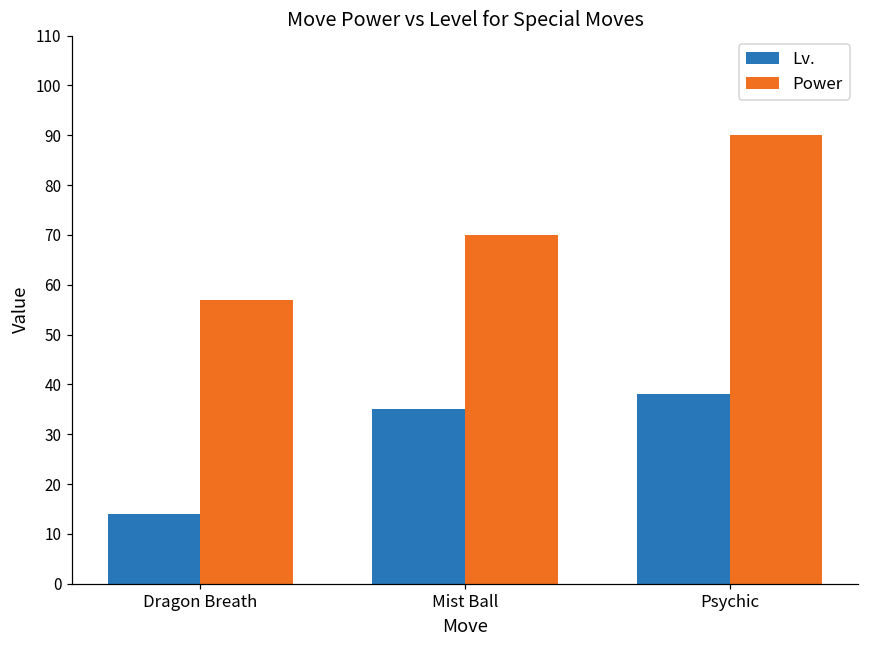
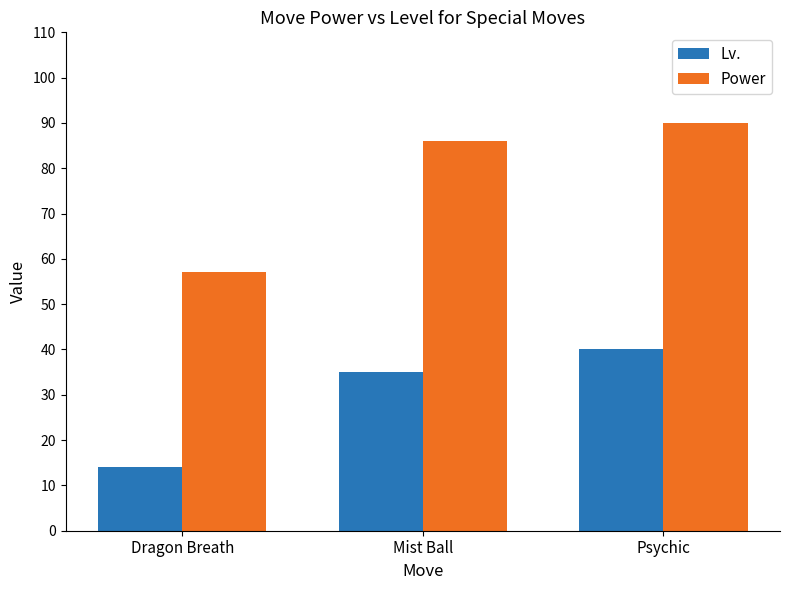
  {
    "Lv.": {
      "Dragon Breath": 14,
      "Mist Ball": 35,
-     "Psychic": 38
+     "Psychic": 40
    },
    "Power": {
      "Dragon Breath": 57,
-     "Mist Ball": 70,
+     "Mist Ball": 86,
      "Psychic": 90
    }
  }
